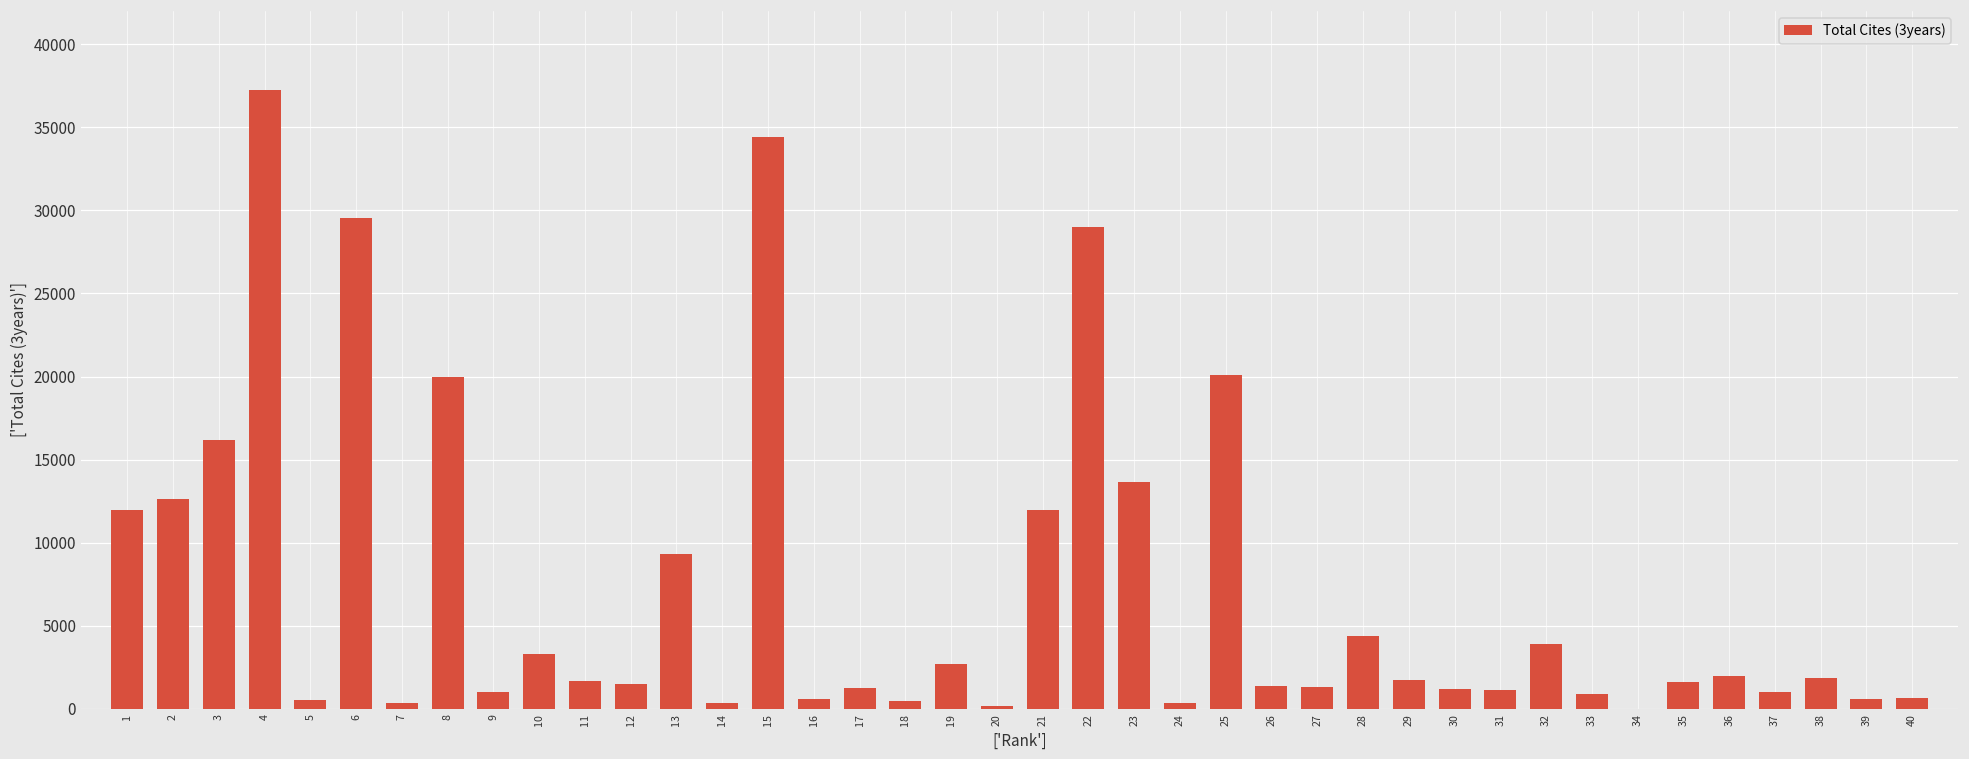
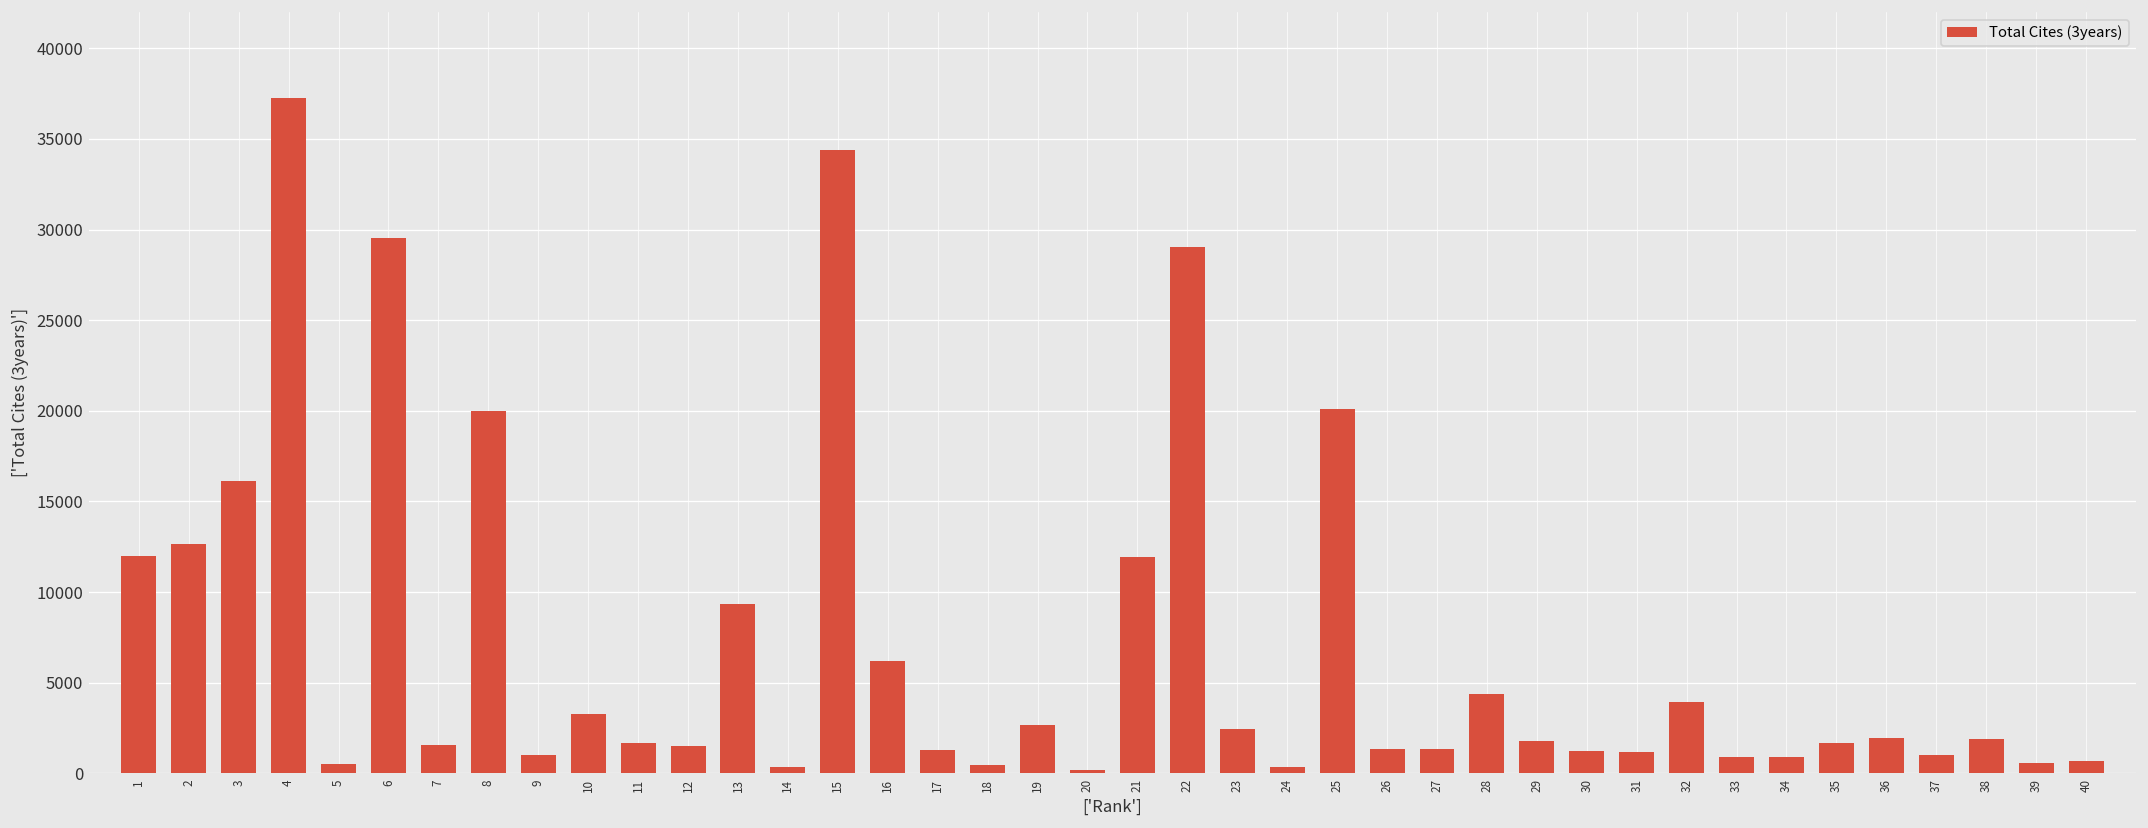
  {
    "1": 12000,
    "2": 12600,
    "3": 16200,
    "4": 37300,
    "5": 500,
    "6": 29500,
-   "7": 300,
+   "7": 1600,
    "8": 20000,
    "9": 1000,
    "10": 3300,
    "11": 1700,
    "12": 1500,
    "13": 9300,
    "14": 400,
    "15": 34400,
-   "16": 600,
+   "16": 6200,
    "17": 1300,
    "18": 500,
    "19": 2700,
    "20": 200,
    "21": 11900,
    "22": 29000,
-   "23": 13600,
+   "23": 2400,
    "24": 400,
    "25": 20100,
    "26": 1400,
    "27": 1300,
    "28": 4400,
    "29": 1800,
    "30": 1200,
    "31": 1200,
    "32": 3900,
    "33": 900,
-   "34": 0,
+   "34": 900,
    "35": 1600,
    "36": 2000,
    "37": 1000,
    "38": 1900,
    "39": 600,
    "40": 700
  }
